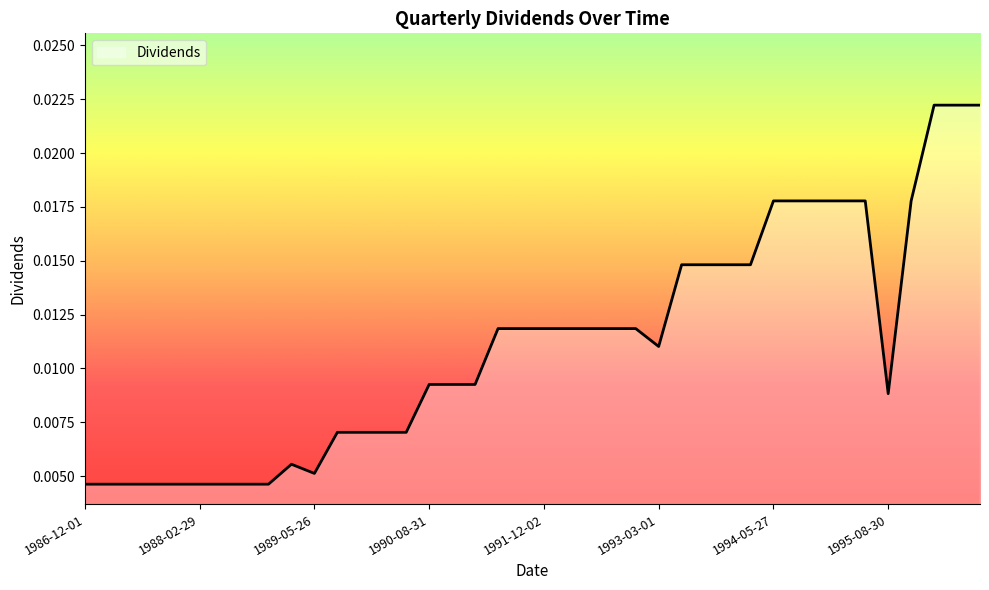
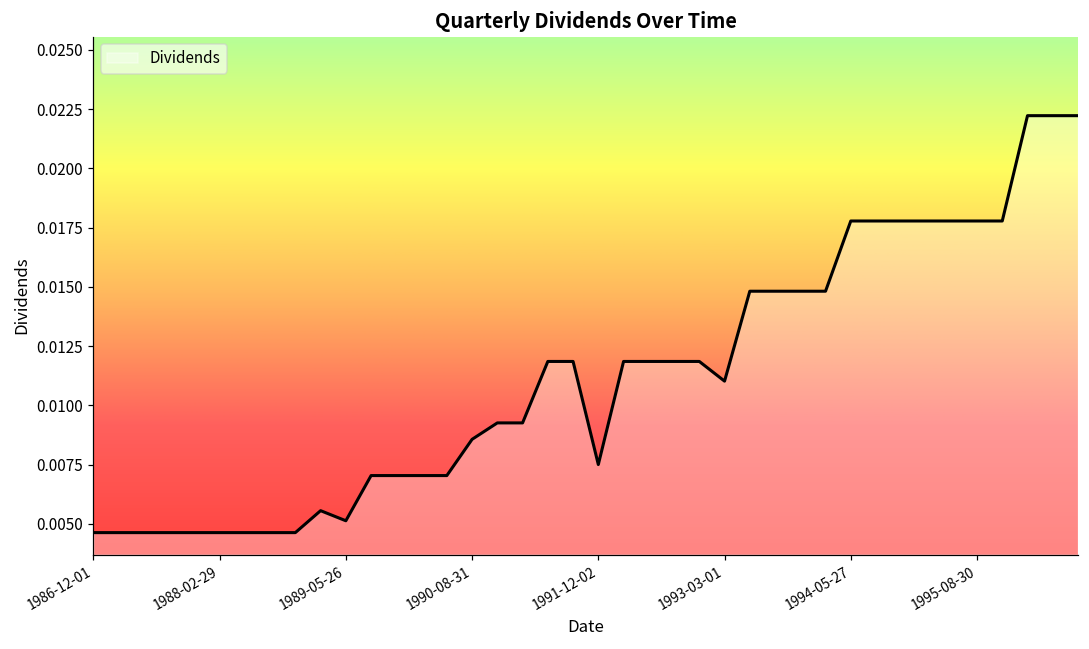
  {
    "1986-12-01": 0.0046,
    "1988-02-29": 0.0046,
    "1989-05-26": 0.0051,
-   "1990-08-31": 0.0093,
-   "1991-12-02": 0.0119,
+   "1990-08-31": 0.0086,
+   "1991-12-02": 0.0075,
    "1993-03-01": 0.0110,
    "1994-05-27": 0.0178,
-   "1995-08-30": 0.0088
+   "1995-08-30": 0.0178
  }
